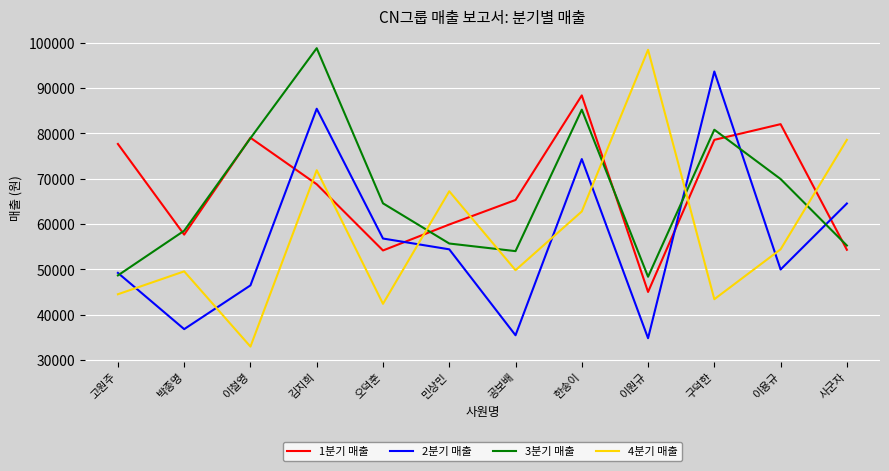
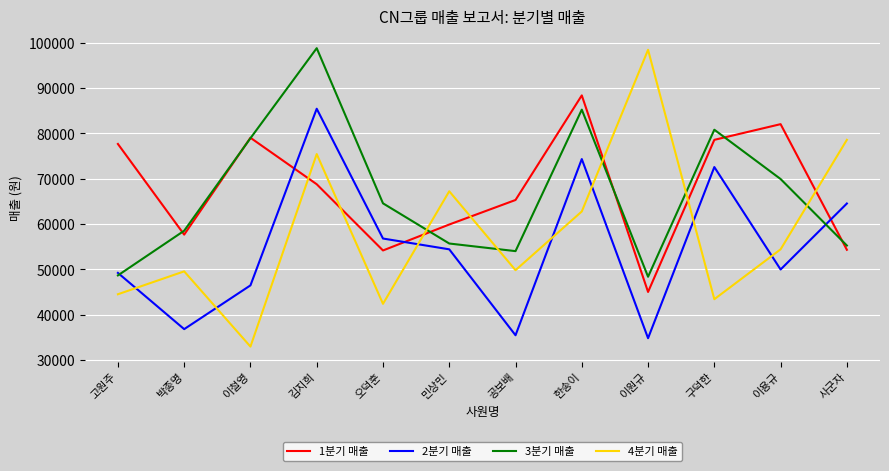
  {
    "1분기 매출": {
      "고원주": 78000,
      "박종명": 58000,
      "김지희": 69000,
      "오덕훈": 54000,
      "민상민": 60000,
      "공보배": 65000,
      "한송이": 88000,
      "이원규": 45000,
      "구덕한": 79000,
      "이용규": 82000,
      "사군자": 54000
    },
    "2분기 매출": {
      "박종명": 37000,
      "이철영": 46000,
      "김지희": 85000,
      "오덕훈": 57000,
      "민상민": 54000,
      "공보배": 35000,
      "한송이": 74000,
      "이원규": 35000,
-     "구덕한": 94000,
+     "구덕한": 73000,
      "이용규": 50000,
      "사군자": 65000
    },
    "3분기 매출": {
      "박종명": 59000,
      "김지희": 99000,
      "오덕훈": 65000,
      "민상민": 56000,
      "공보배": 54000,
      "한송이": 85000,
      "이원규": 48000,
      "구덕한": 81000,
      "이용규": 70000,
      "사군자": 55000
    },
    "4분기 매출": {
      "고원주": 44000,
      "박종명": 50000,
      "이철영": 33000,
-     "김지희": 72000,
+     "김지희": 75000,
      "오덕훈": 42000,
      "민상민": 67000,
      "공보배": 50000,
      "한송이": 63000,
      "이원규": 98000,
      "구덕한": 43000,
      "이용규": 54000,
      "사군자": 79000
    }
  }
